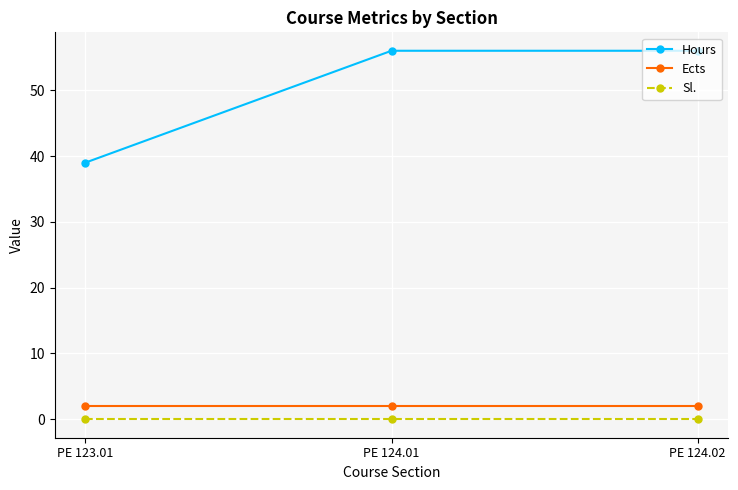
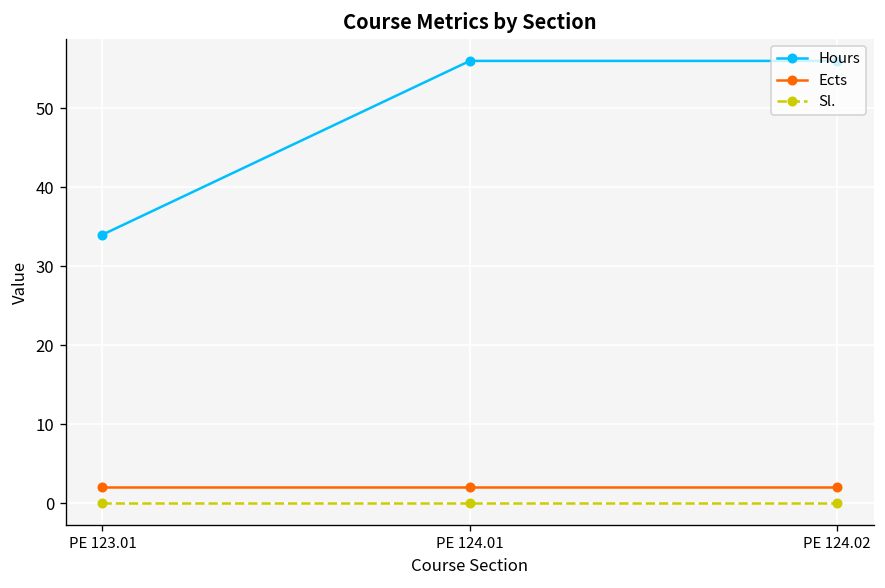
  {
    "Hours": {
-     "PE 123.01": 39,
+     "PE 123.01": 34,
      "PE 124.01": 56
    },
    "Ects": {
      "PE 123.01": 2,
      "PE 124.01": 2,
      "PE 124.02": 2
    },
    "Sl.": {
      "PE 123.01": 0,
      "PE 124.01": 0,
      "PE 124.02": 0
    }
  }
